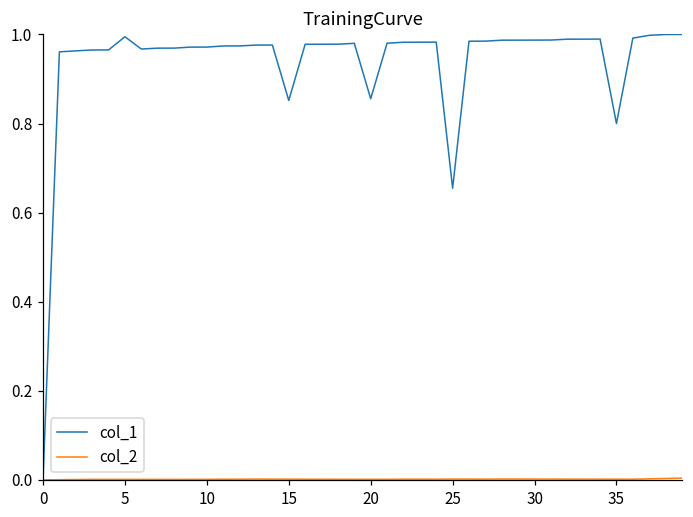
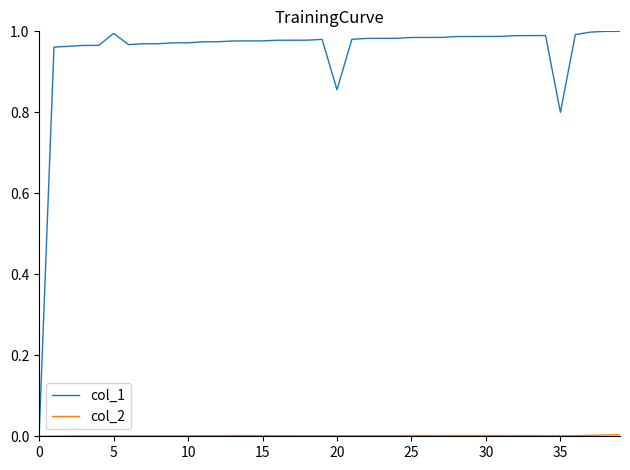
  {
    "col_1": {
      "5": 0.99,
      "10": 0.97,
-     "15": 0.85,
+     "15": 0.98,
      "20": 0.86,
-     "25": 0.65,
+     "25": 0.98,
      "30": 0.99,
      "35": 0.80
    },
    "col_2": {
      "5": 0.00,
      "10": 0.00,
      "15": 0.00,
      "20": 0.00,
      "25": 0.00,
      "30": 0.00,
      "35": 0.00
    }
  }
